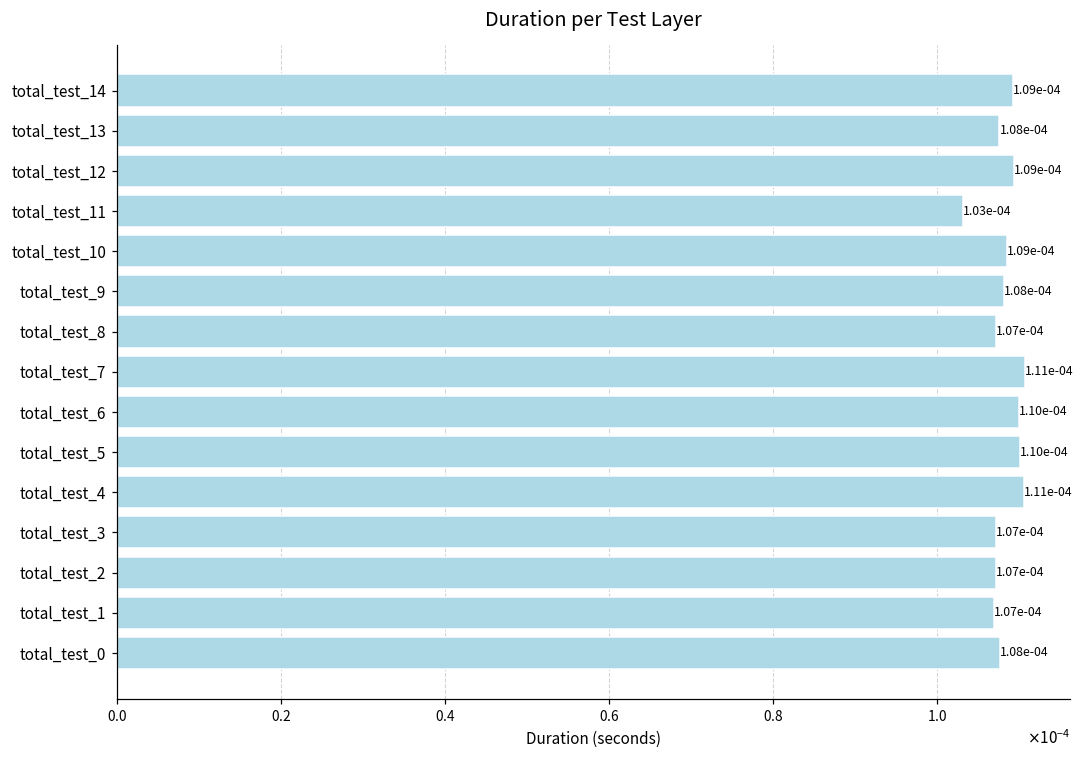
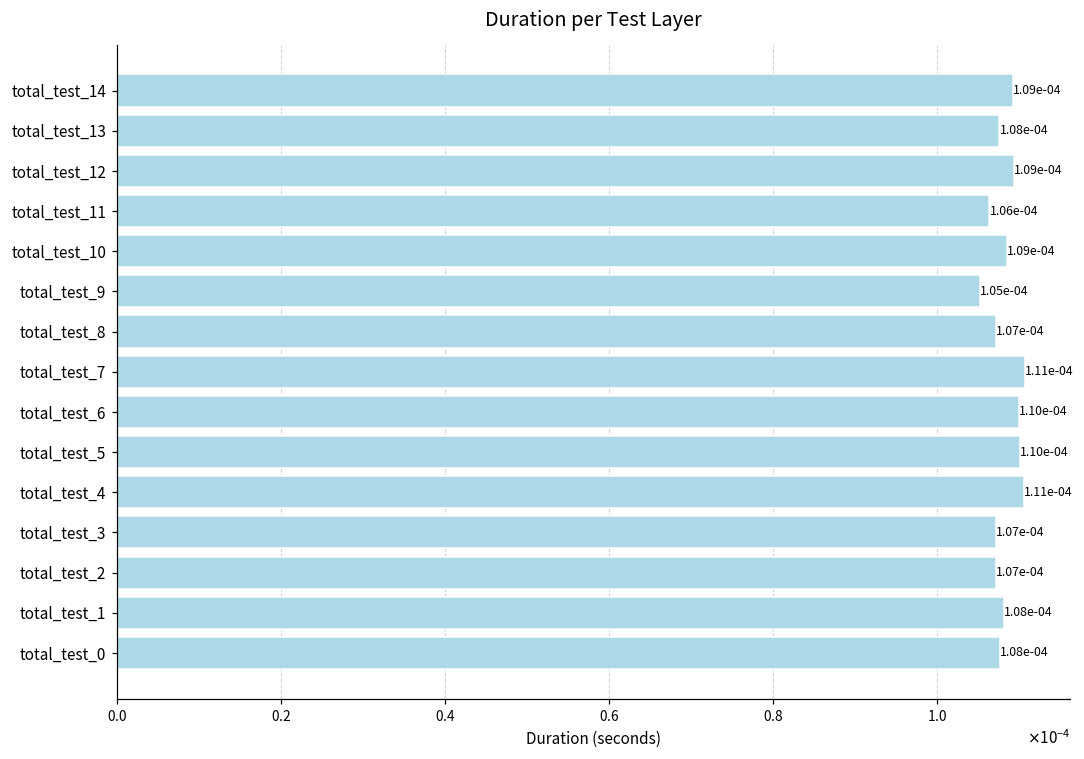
  {
    "total_test_14": "1.09e-04",
    "total_test_13": "1.08e-04",
    "total_test_12": "1.09e-04",
-   "total_test_11": "1.03e-04",
+   "total_test_11": "1.06e-04",
    "total_test_10": "1.09e-04",
-   "total_test_9": "1.08e-04",
+   "total_test_9": "1.05e-04",
    "total_test_8": "1.07e-04",
    "total_test_7": "1.11e-04",
    "total_test_6": "1.10e-04",
    "total_test_5": "1.10e-04",
    "total_test_4": "1.11e-04",
    "total_test_3": "1.07e-04",
    "total_test_2": "1.07e-04",
-   "total_test_1": "1.07e-04",
+   "total_test_1": "1.08e-04",
    "total_test_0": "1.08e-04"
  }
